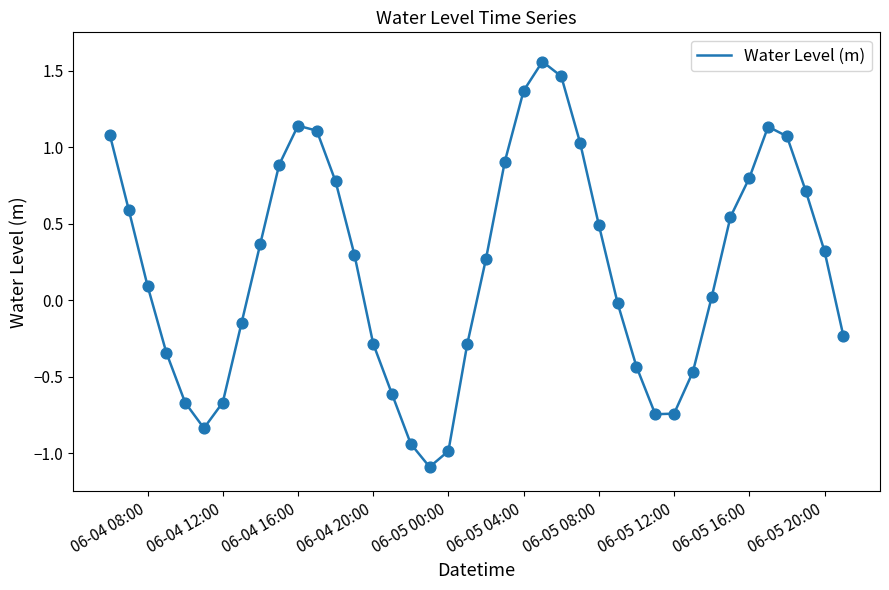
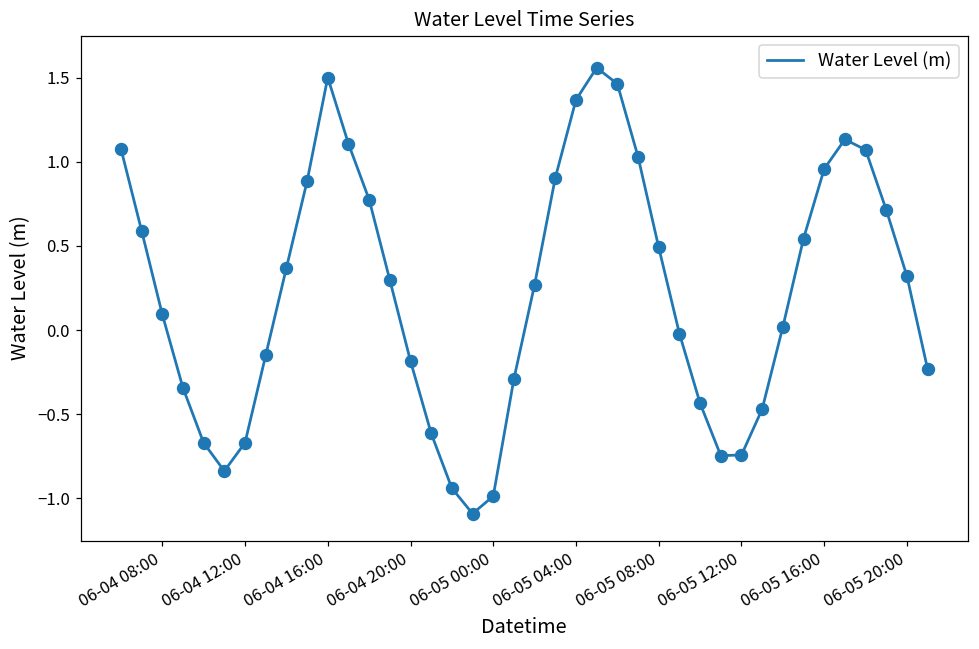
  {
    "06-04 08:00": 0.09,
    "06-04 12:00": -0.67,
-   "06-04 16:00": 1.14,
-   "06-04 20:00": -0.28,
+   "06-04 16:00": 1.50,
+   "06-04 20:00": -0.18,
    "06-05 00:00": -0.99,
    "06-05 04:00": 1.37,
    "06-05 08:00": 0.49,
    "06-05 12:00": -0.74,
-   "06-05 16:00": 0.80,
+   "06-05 16:00": 0.96,
    "06-05 20:00": 0.32
  }
